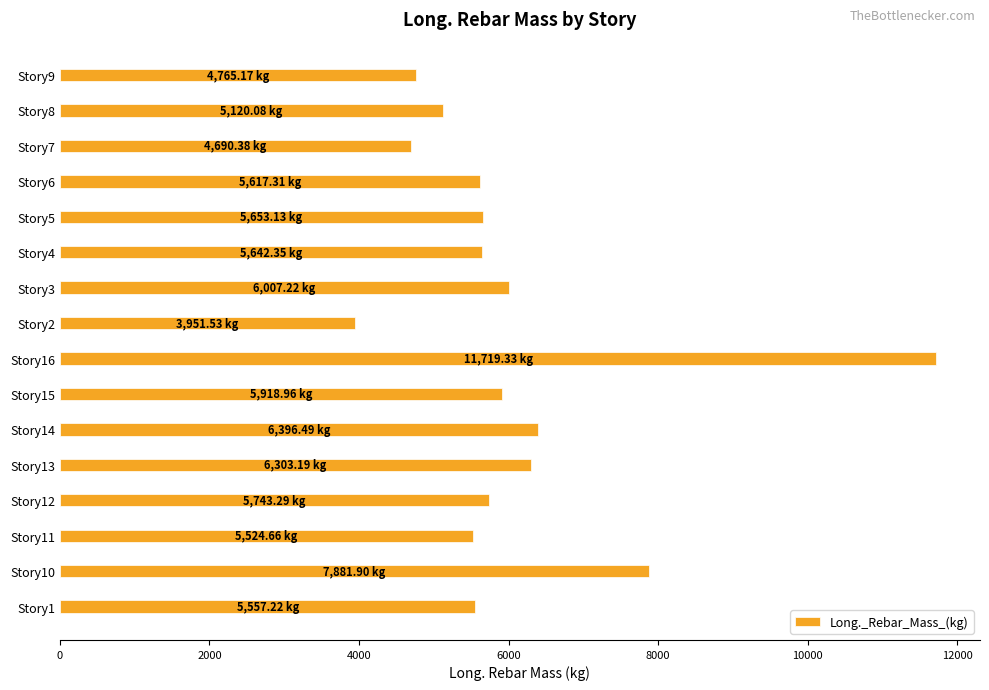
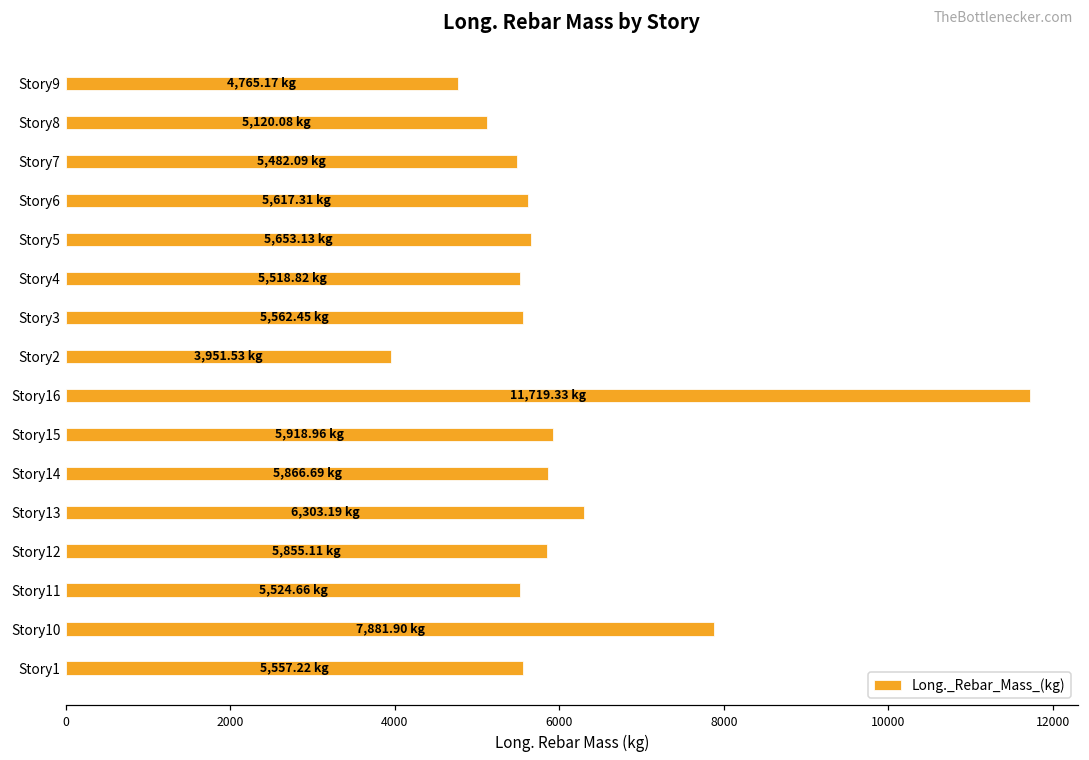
  {
    "Story9": "4,765.17",
    "Story8": "5,120.08",
-   "Story7": "4,690.38",
+   "Story7": "5,482.09",
    "Story6": "5,617.31",
    "Story5": "5,653.13",
-   "Story4": "5,642.35",
-   "Story3": "6,007.22",
+   "Story4": "5,518.82",
+   "Story3": "5,562.45",
    "Story2": "3,951.53",
    "Story16": "11,719.33",
    "Story15": "5,918.96",
-   "Story14": "6,396.49",
+   "Story14": "5,866.69",
    "Story13": "6,303.19",
-   "Story12": "5,743.29",
+   "Story12": "5,855.11",
    "Story11": "5,524.66",
    "Story10": "7,881.90",
    "Story1": "5,557.22"
  }
